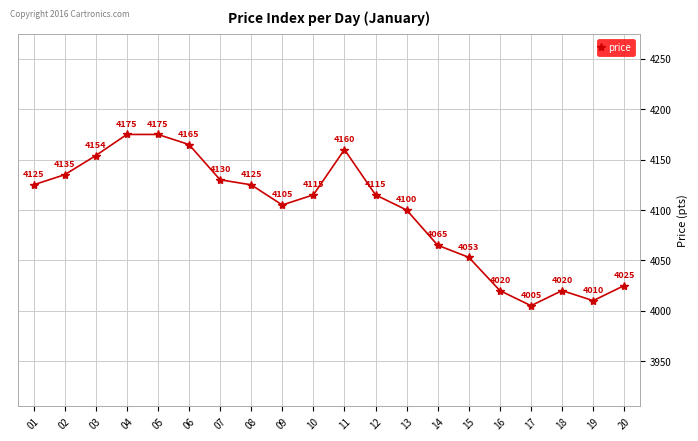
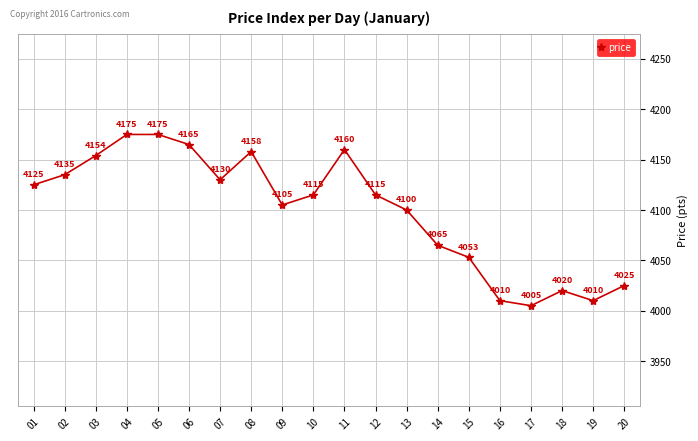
  {
    "01": 4125,
    "02": 4135,
    "03": 4154,
    "04": 4175,
    "05": 4175,
    "06": 4165,
    "07": 4130,
-   "08": 4125,
+   "08": 4158,
    "09": 4105,
    "10": 4115,
    "11": 4160,
    "12": 4115,
    "13": 4100,
    "14": 4065,
    "15": 4053,
-   "16": 4020,
+   "16": 4010,
    "17": 4005,
    "18": 4020,
    "19": 4010,
    "20": 4025
  }
